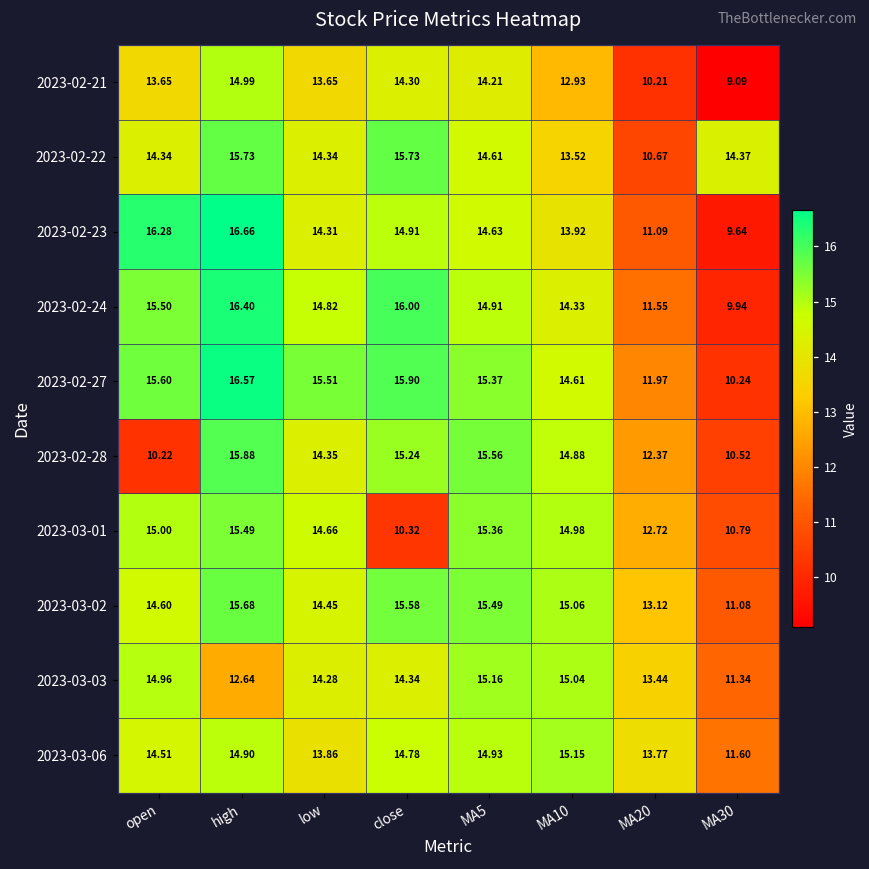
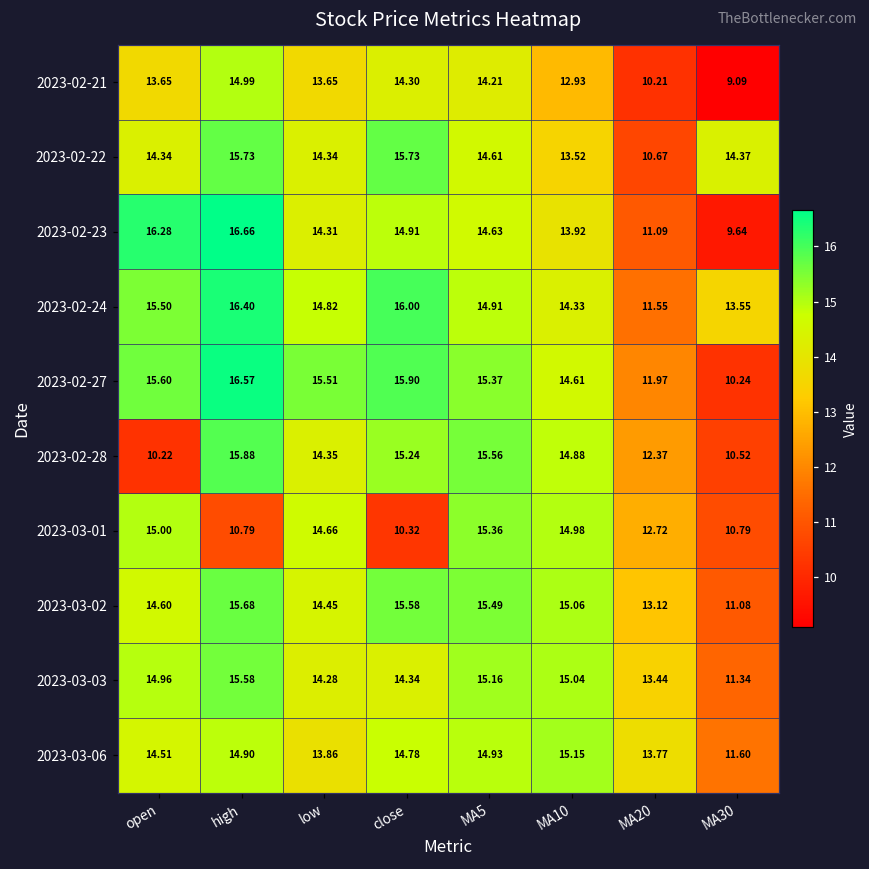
  {
    "2023-02-21": {
      "open": 13.65,
      "high": 14.99,
      "low": 13.65,
      "close": 14.30,
      "MA5": 14.21,
      "MA10": 12.93,
      "MA20": 10.21,
      "MA30": 9.09
    },
    "2023-02-22": {
      "open": 14.34,
      "high": 15.73,
      "low": 14.34,
      "close": 15.73,
      "MA5": 14.61,
      "MA10": 13.52,
      "MA20": 10.67,
      "MA30": 14.37
    },
    "2023-02-23": {
      "open": 16.28,
      "high": 16.66,
      "low": 14.31,
      "close": 14.91,
      "MA5": 14.63,
      "MA10": 13.92,
      "MA20": 11.09,
      "MA30": 9.64
    },
    "2023-02-24": {
      "open": 15.50,
      "high": 16.40,
      "low": 14.82,
      "close": 16.00,
      "MA5": 14.91,
      "MA10": 14.33,
      "MA20": 11.55,
-     "MA30": 9.94
+     "MA30": 13.55
    },
    "2023-02-27": {
      "open": 15.60,
      "high": 16.57,
      "low": 15.51,
      "close": 15.90,
      "MA5": 15.37,
      "MA10": 14.61,
      "MA20": 11.97,
      "MA30": 10.24
    },
    "2023-02-28": {
      "open": 10.22,
      "high": 15.88,
      "low": 14.35,
      "close": 15.24,
      "MA5": 15.56,
      "MA10": 14.88,
      "MA20": 12.37,
      "MA30": 10.52
    },
    "2023-03-01": {
      "open": 15.00,
-     "high": 15.49,
+     "high": 10.79,
      "low": 14.66,
      "close": 10.32,
      "MA5": 15.36,
      "MA10": 14.98,
      "MA20": 12.72,
      "MA30": 10.79
    },
    "2023-03-02": {
      "open": 14.60,
      "high": 15.68,
      "low": 14.45,
      "close": 15.58,
      "MA5": 15.49,
      "MA10": 15.06,
      "MA20": 13.12,
      "MA30": 11.08
    },
    "2023-03-03": {
      "open": 14.96,
-     "high": 12.64,
+     "high": 15.58,
      "low": 14.28,
      "close": 14.34,
      "MA5": 15.16,
      "MA10": 15.04,
      "MA20": 13.44,
      "MA30": 11.34
    },
    "2023-03-06": {
      "open": 14.51,
      "high": 14.90,
      "low": 13.86,
      "close": 14.78,
      "MA5": 14.93,
      "MA10": 15.15,
      "MA20": 13.77,
      "MA30": 11.60
    }
  }
